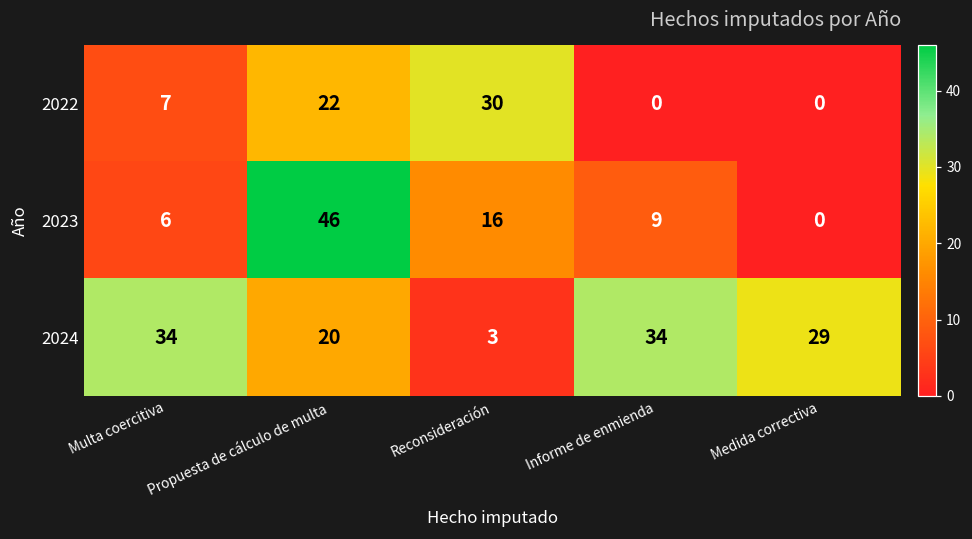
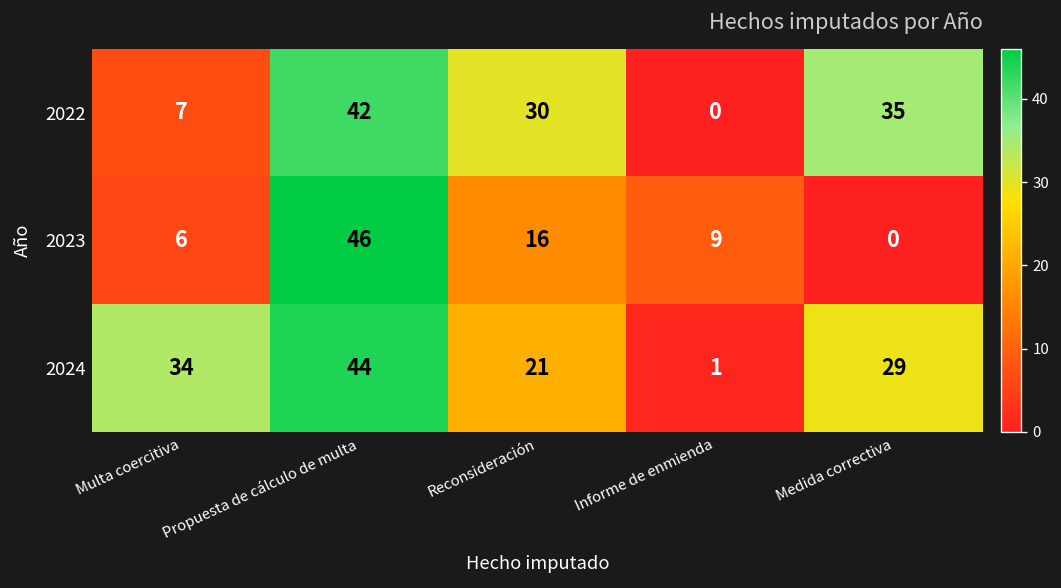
  {
    "2022": {
      "Multa coercitiva": 7,
-     "Propuesta de cálculo de multa": 22,
+     "Propuesta de cálculo de multa": 42,
      "Reconsideración": 30,
      "Informe de enmienda": 0,
-     "Medida correctiva": 0
+     "Medida correctiva": 35
    },
    "2023": {
      "Multa coercitiva": 6,
      "Propuesta de cálculo de multa": 46,
      "Reconsideración": 16,
      "Informe de enmienda": 9,
      "Medida correctiva": 0
    },
    "2024": {
      "Multa coercitiva": 34,
-     "Propuesta de cálculo de multa": 20,
-     "Reconsideración": 3,
-     "Informe de enmienda": 34,
+     "Propuesta de cálculo de multa": 44,
+     "Reconsideración": 21,
+     "Informe de enmienda": 1,
      "Medida correctiva": 29
    }
  }
